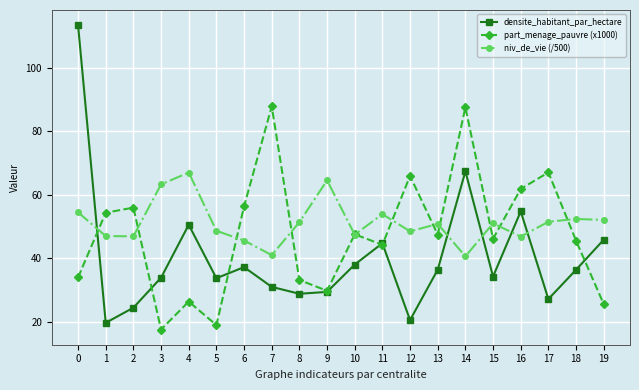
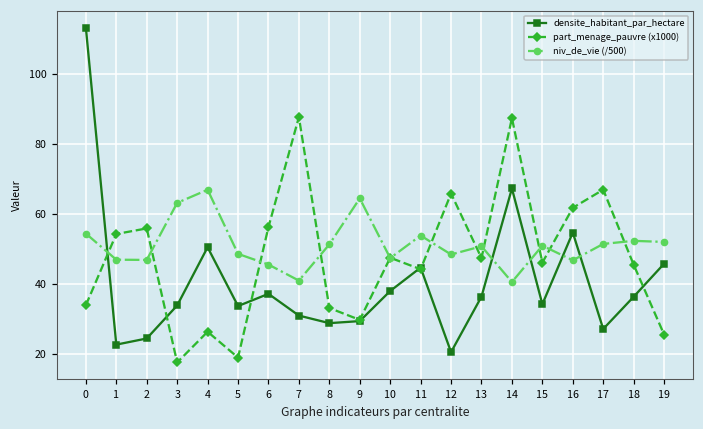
  {
    "densite_habitant_par_hectare": {
      "0": 113,
-     "1": 20,
+     "1": 23,
      "2": 24,
      "3": 34,
      "4": 51,
      "5": 34,
      "6": 37,
      "7": 31,
      "8": 29,
      "10": 38,
      "12": 20,
      "13": 36,
      "14": 67,
      "15": 34,
      "16": 55,
      "17": 27,
      "18": 36,
      "19": 46
    },
    "part_menage_pauvre (x1000)": {
      "0": 34,
      "1": 54,
      "2": 56,
      "3": 18,
      "4": 26,
      "5": 19,
      "6": 56,
      "7": 88,
      "8": 33,
      "12": 66,
      "13": 47,
      "14": 88,
      "15": 46,
      "16": 62,
      "17": 67,
      "18": 46,
      "19": 26
    },
    "niv_de_vie (/500)": {
      "0": 54,
      "1": 47,
      "2": 47,
      "3": 63,
      "4": 67,
      "5": 49,
      "6": 46,
      "7": 41,
      "8": 51,
      "9": 65,
      "11": 54,
      "12": 48,
      "13": 51,
      "14": 41,
      "15": 51,
      "16": 47,
      "17": 51,
      "18": 52,
      "19": 52
    }
  }
